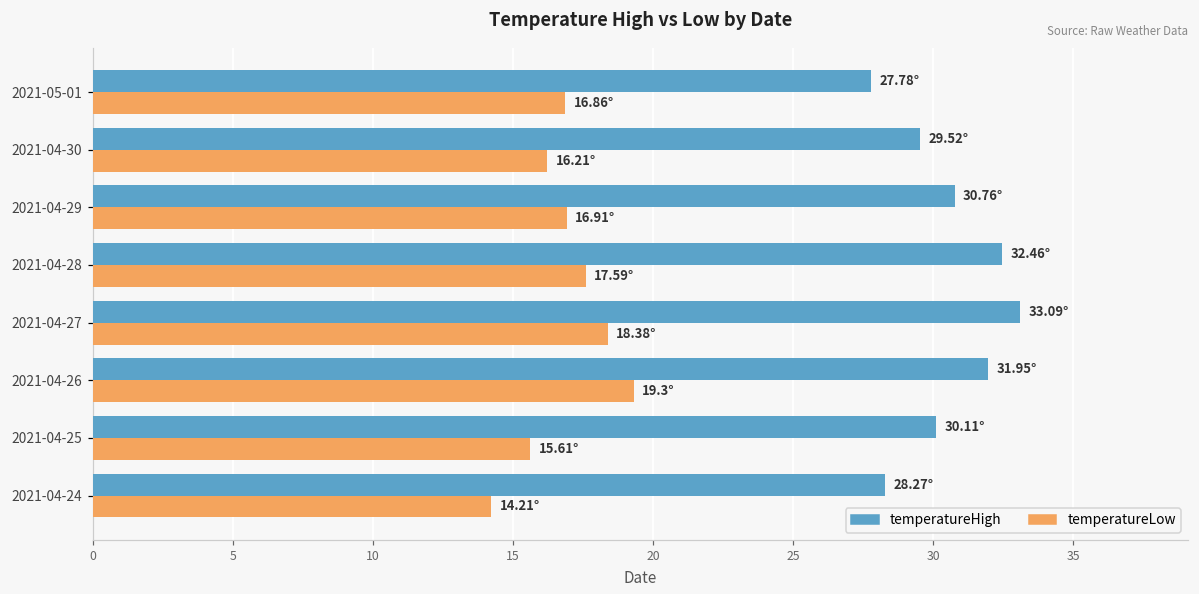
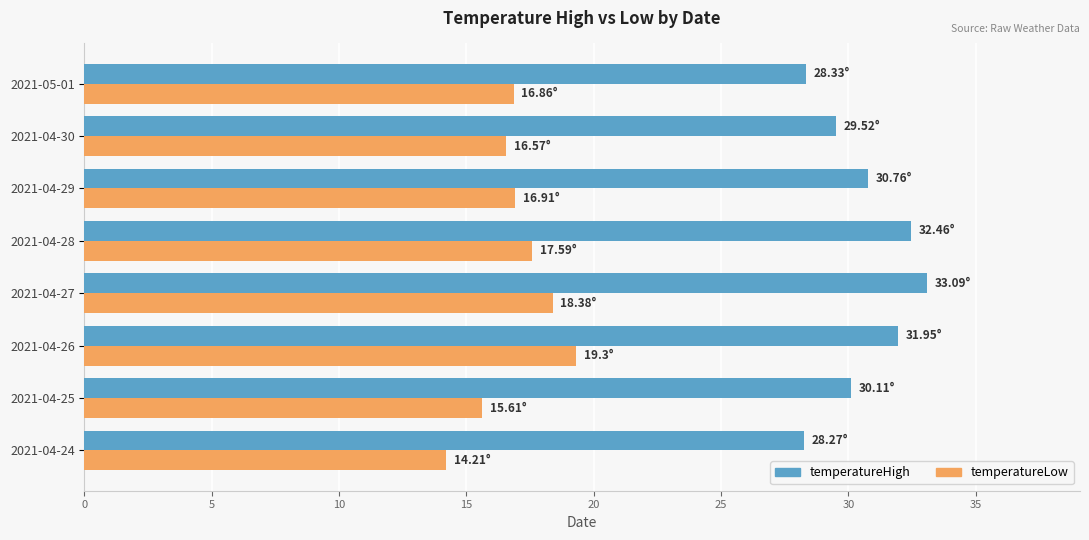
  {
    "temperatureHigh": {
-     "2021-05-01": "27.78°",
+     "2021-05-01": "28.33°",
      "2021-04-30": "29.52°",
      "2021-04-29": "30.76°",
      "2021-04-28": "32.46°",
      "2021-04-27": "33.09°",
      "2021-04-26": "31.95°",
      "2021-04-25": "30.11°",
      "2021-04-24": "28.27°"
    },
    "temperatureLow": {
      "2021-05-01": "16.86°",
-     "2021-04-30": "16.21°",
+     "2021-04-30": "16.57°",
      "2021-04-29": "16.91°",
      "2021-04-28": "17.59°",
      "2021-04-27": "18.38°",
      "2021-04-26": "19.3°",
      "2021-04-25": "15.61°",
      "2021-04-24": "14.21°"
    }
  }
